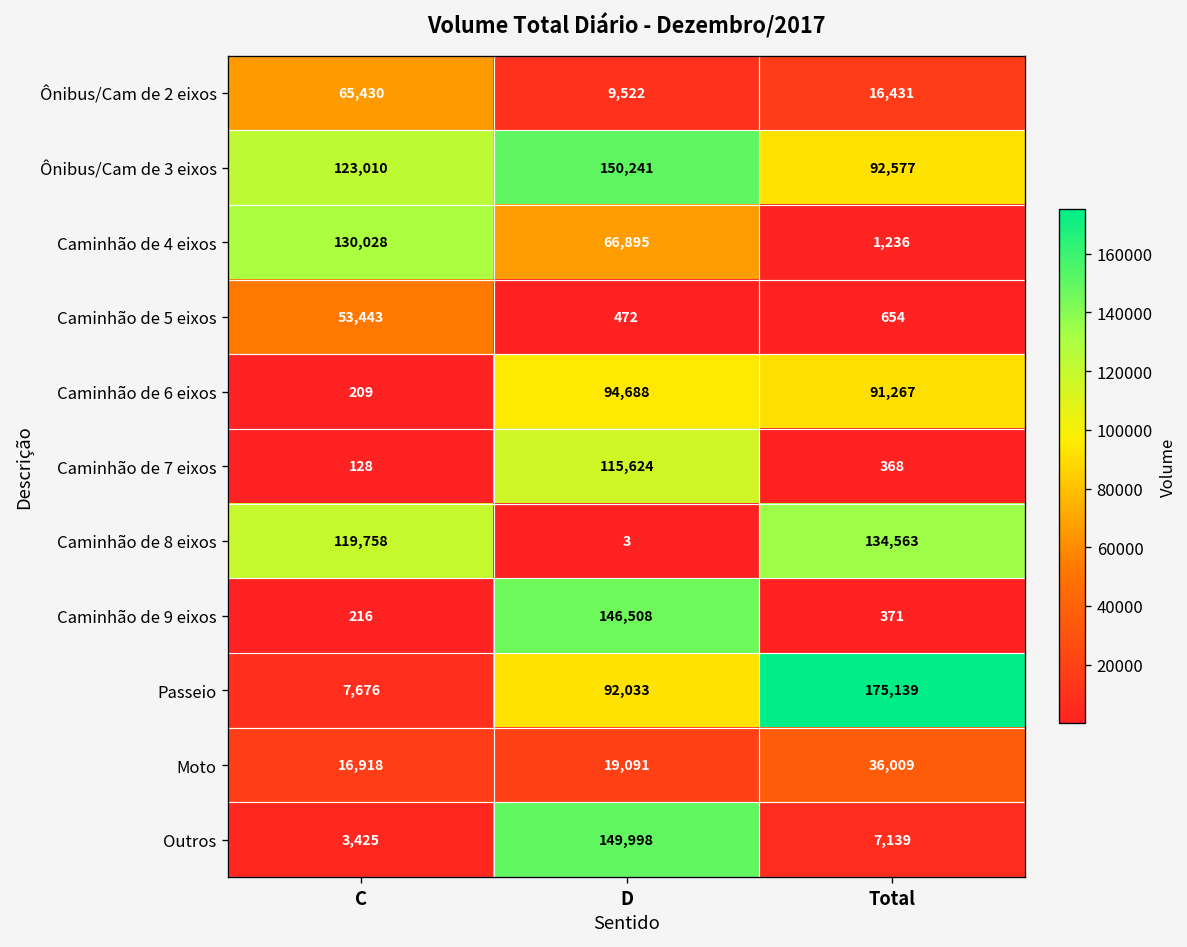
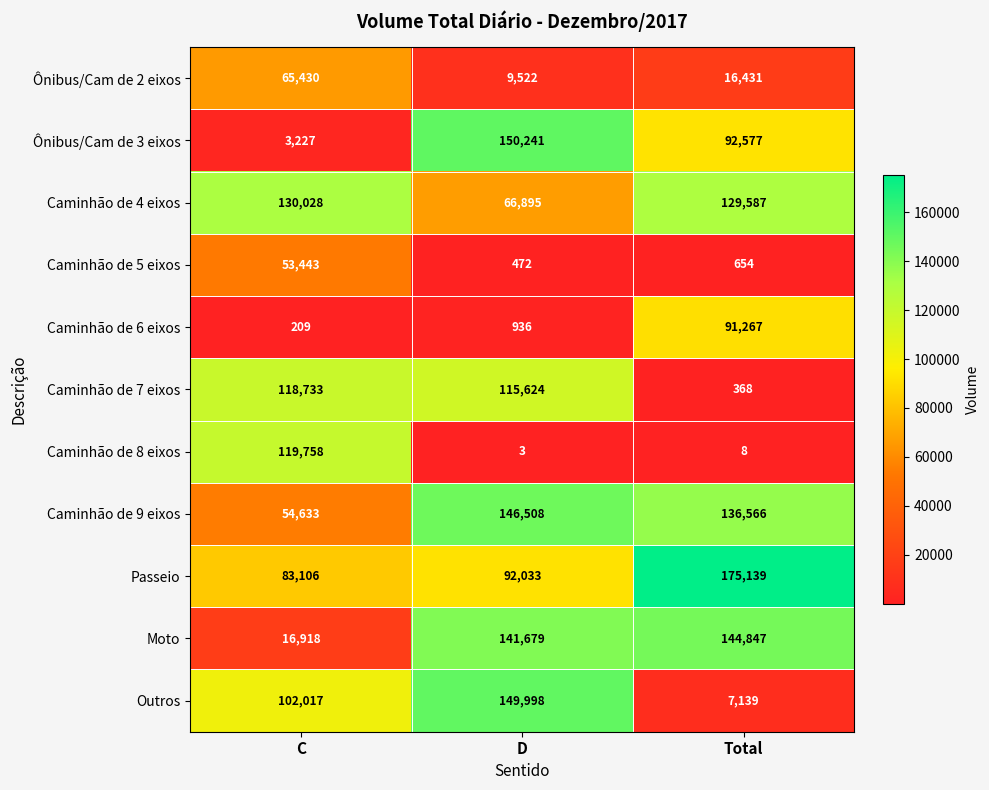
  {
    "Ônibus/Cam de 2 eixos": {
      "C": "65,430",
      "D": "9,522",
      "Total": "16,431"
    },
    "Ônibus/Cam de 3 eixos": {
-     "C": "123,010",
+     "C": "3,227",
      "D": "150,241",
      "Total": "92,577"
    },
    "Caminhão de 4 eixos": {
      "C": "130,028",
      "D": "66,895",
-     "Total": "1,236"
+     "Total": "129,587"
    },
    "Caminhão de 5 eixos": {
      "C": "53,443",
      "D": "472",
      "Total": "654"
    },
    "Caminhão de 6 eixos": {
      "C": "209",
-     "D": "94,688",
+     "D": "936",
      "Total": "91,267"
    },
    "Caminhão de 7 eixos": {
-     "C": "128",
+     "C": "118,733",
      "D": "115,624",
      "Total": "368"
    },
    "Caminhão de 8 eixos": {
      "C": "119,758",
      "D": "3",
-     "Total": "134,563"
+     "Total": "8"
    },
    "Caminhão de 9 eixos": {
-     "C": "216",
+     "C": "54,633",
      "D": "146,508",
-     "Total": "371"
+     "Total": "136,566"
    },
    "Passeio": {
-     "C": "7,676",
+     "C": "83,106",
      "D": "92,033",
      "Total": "175,139"
    },
    "Moto": {
      "C": "16,918",
-     "D": "19,091",
-     "Total": "36,009"
+     "D": "141,679",
+     "Total": "144,847"
    },
    "Outros": {
-     "C": "3,425",
+     "C": "102,017",
      "D": "149,998",
      "Total": "7,139"
    }
  }
